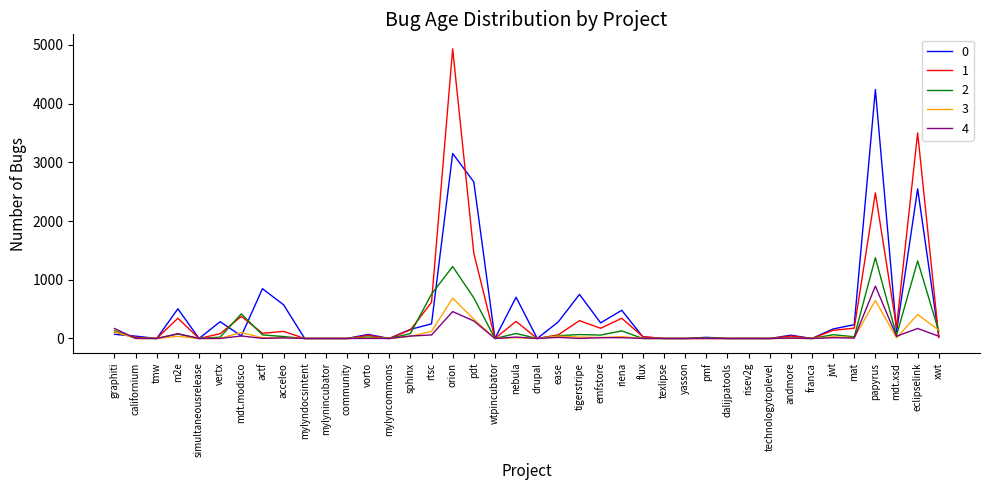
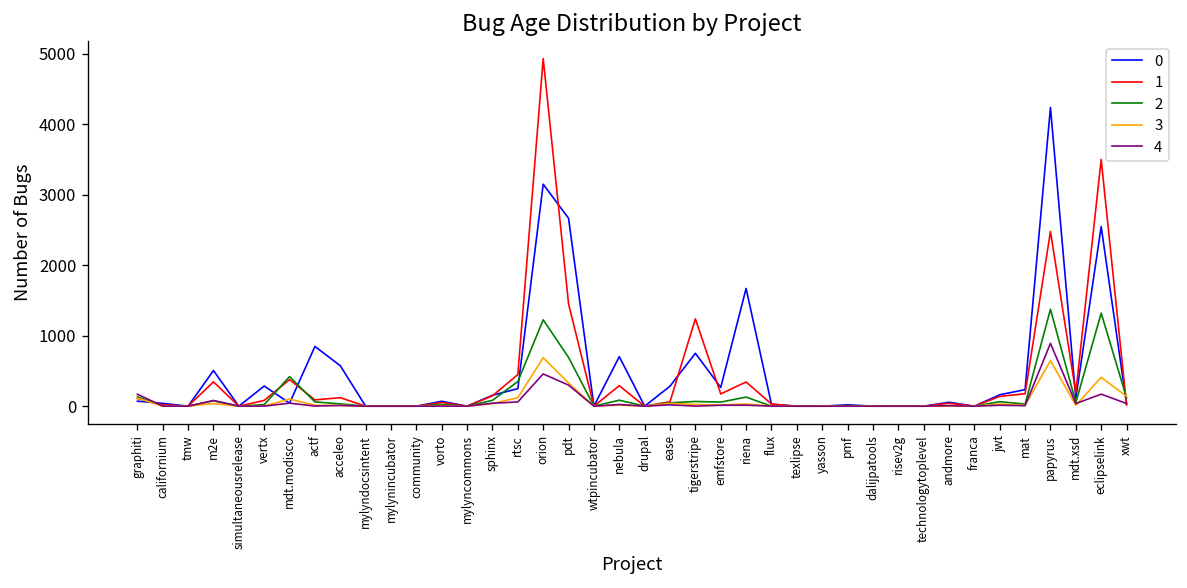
  {
    "0": {
      "m2e": 500,
      "vertx": 300,
      "actf": 800,
      "acceleo": 600,
      "rtsc": 200,
      "orion": 3200,
      "pdt": 2700,
      "nebula": 700,
      "ease": 300,
      "tigerstripe": 800,
      "emfstore": 300,
-     "riena": 500,
+     "riena": 1700,
      "mat": 200,
      "papyrus": 4200,
      "mdt.xsd": 100,
      "eclipselink": 2500
    },
    "1": {
      "m2e": 300,
      "vertx": 100,
      "mdt.modisco": 400,
      "acceleo": 100,
-     "rtsc": 600,
+     "rtsc": 400,
      "orion": 4900,
      "pdt": 1500,
      "nebula": 300,
-     "tigerstripe": 300,
+     "tigerstripe": 1200,
      "emfstore": 200,
      "riena": 300,
      "mat": 200,
      "papyrus": 2500,
      "mdt.xsd": 200,
      "eclipselink": 3500
    },
    "2": {
      "mdt.modisco": 400,
-     "rtsc": 800,
+     "rtsc": 400,
      "orion": 1200,
      "pdt": 700,
      "nebula": 100,
      "riena": 100,
      "papyrus": 1400,
      "eclipselink": 1300
    },
    "3": {
      "mdt.modisco": 100,
      "rtsc": 100,
      "orion": 700,
      "papyrus": 600,
      "eclipselink": 400
    },
    "4": {
      "rtsc": 100,
      "orion": 500,
      "papyrus": 900,
      "eclipselink": 200
    }
  }
